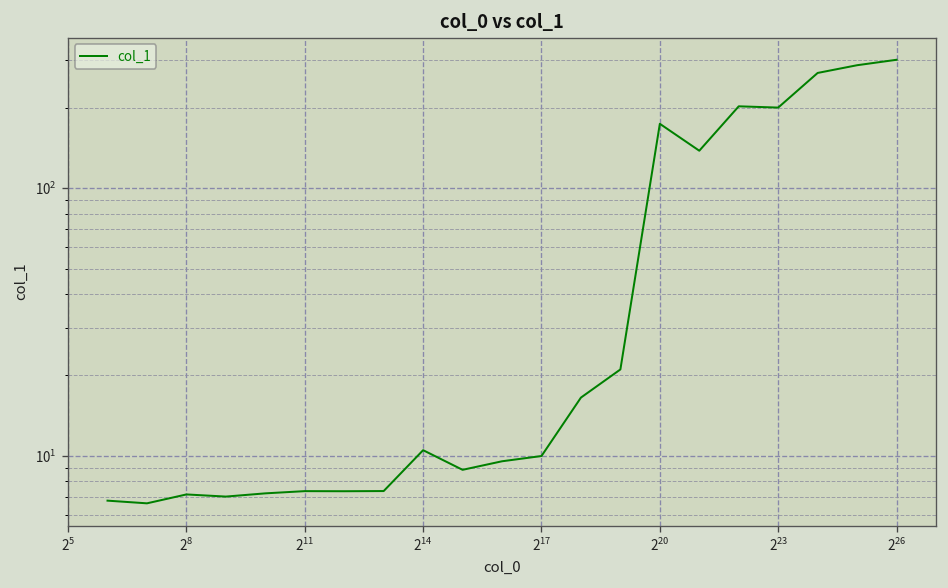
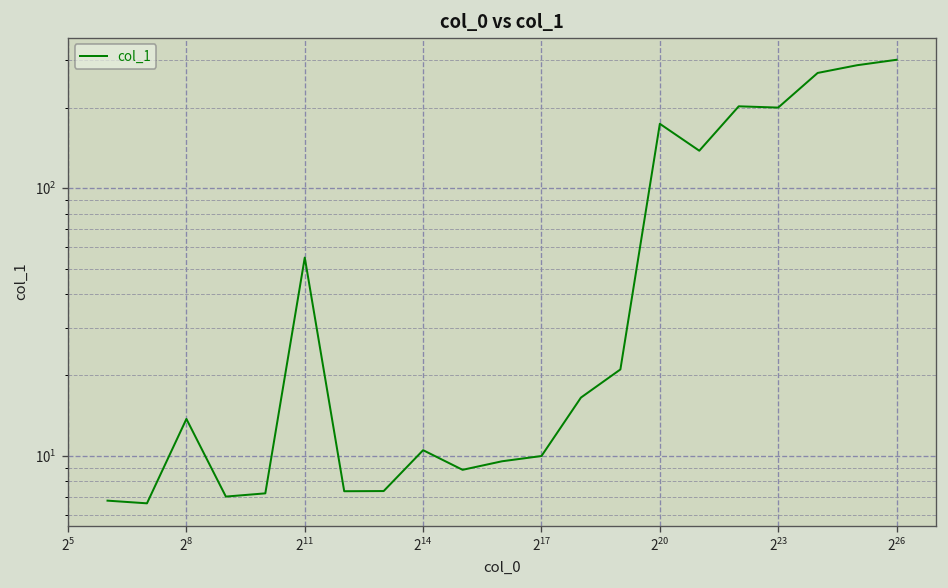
  {
-   "2^8": 7.2,
-   "2^11": 7.4,
+   "2^8": 14,
+   "2^11": 55,
    "2^14": 10,
    "2^17": 10,
    "2^20": 170,
    "2^23": 200,
    "2^26": 300
  }
